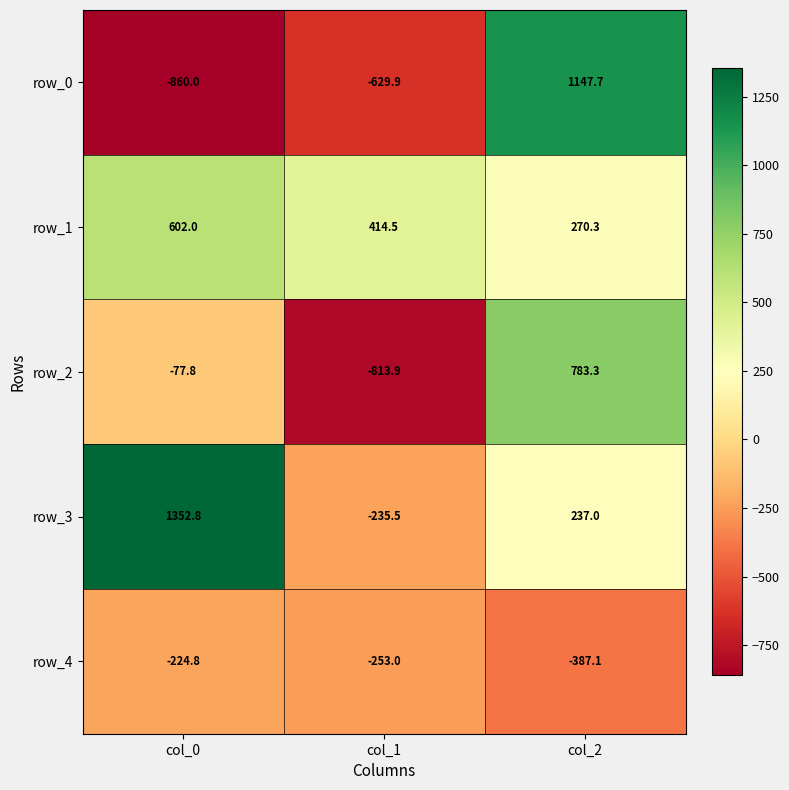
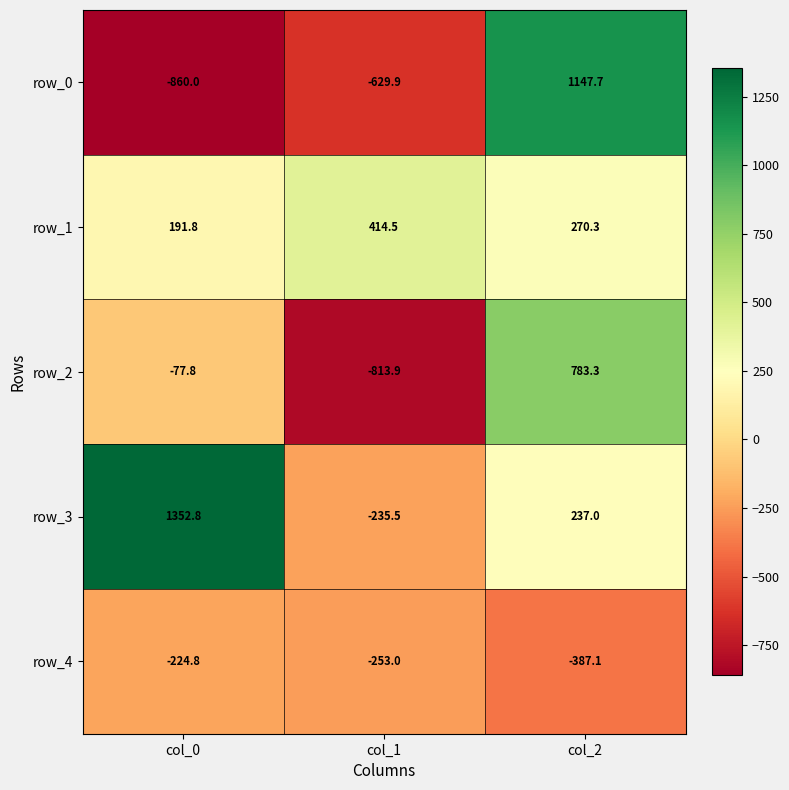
  {
    "row_0": {
      "col_0": -860.0,
      "col_1": -629.9,
      "col_2": 1147.7
    },
    "row_1": {
-     "col_0": 602.0,
+     "col_0": 191.8,
      "col_1": 414.5,
      "col_2": 270.3
    },
    "row_2": {
      "col_0": -77.8,
      "col_1": -813.9,
      "col_2": 783.3
    },
    "row_3": {
      "col_0": 1352.8,
      "col_1": -235.5,
      "col_2": 237.0
    },
    "row_4": {
      "col_0": -224.8,
      "col_1": -253.0,
      "col_2": -387.1
    }
  }
